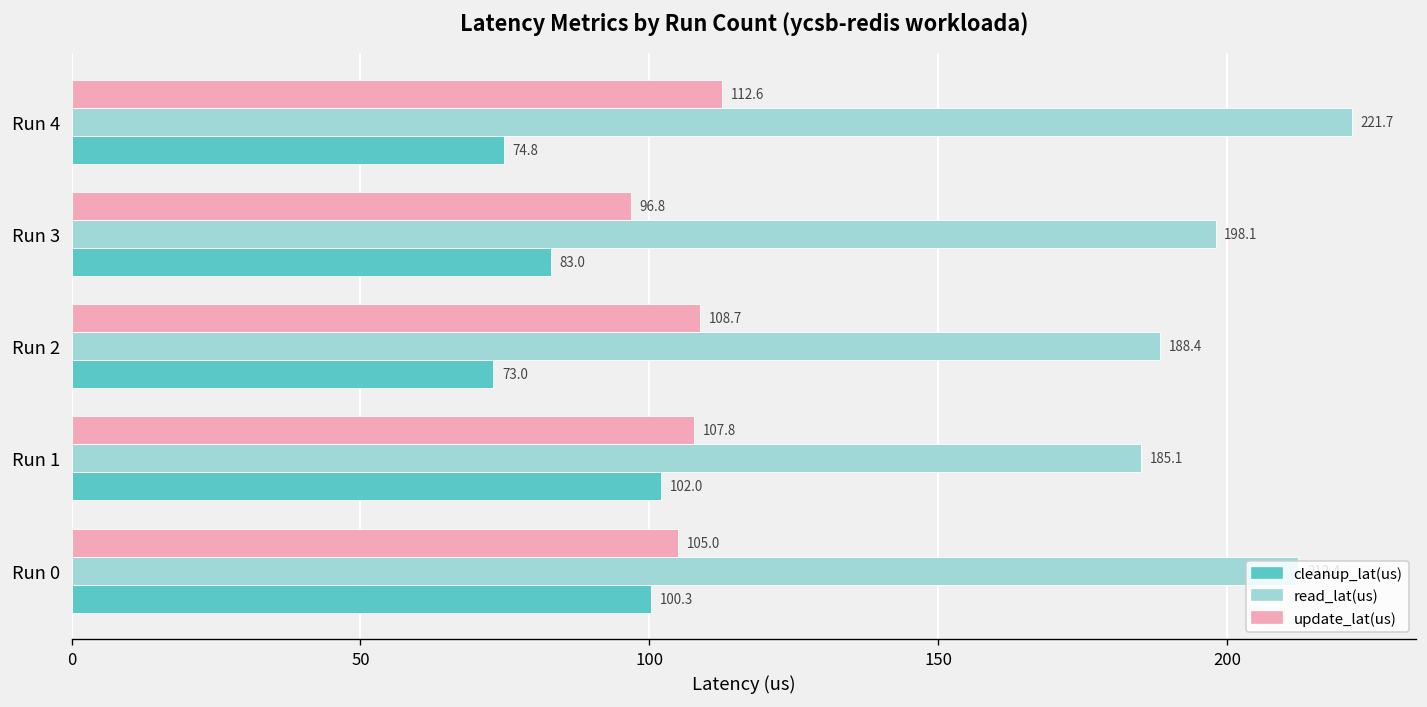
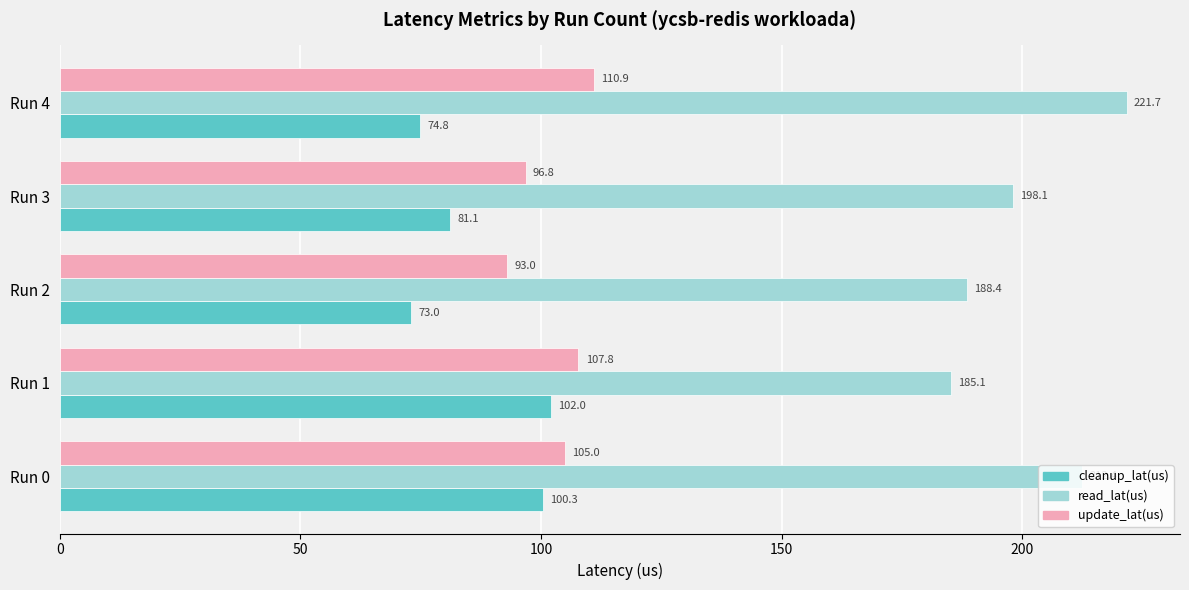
  {
    "cleanup_lat(us)": {
      "Run 4": 74.8,
-     "Run 3": 83.0,
+     "Run 3": 81.1,
      "Run 2": 73.0,
      "Run 1": 102.0,
      "Run 0": 100.3
    },
    "read_lat(us)": {
      "Run 4": 221.7,
      "Run 3": 198.1,
      "Run 2": 188.4,
      "Run 1": 185.1
    },
    "update_lat(us)": {
-     "Run 4": 112.6,
+     "Run 4": 110.9,
      "Run 3": 96.8,
-     "Run 2": 108.7,
+     "Run 2": 93.0,
      "Run 1": 107.8,
      "Run 0": 105.0
    }
  }
